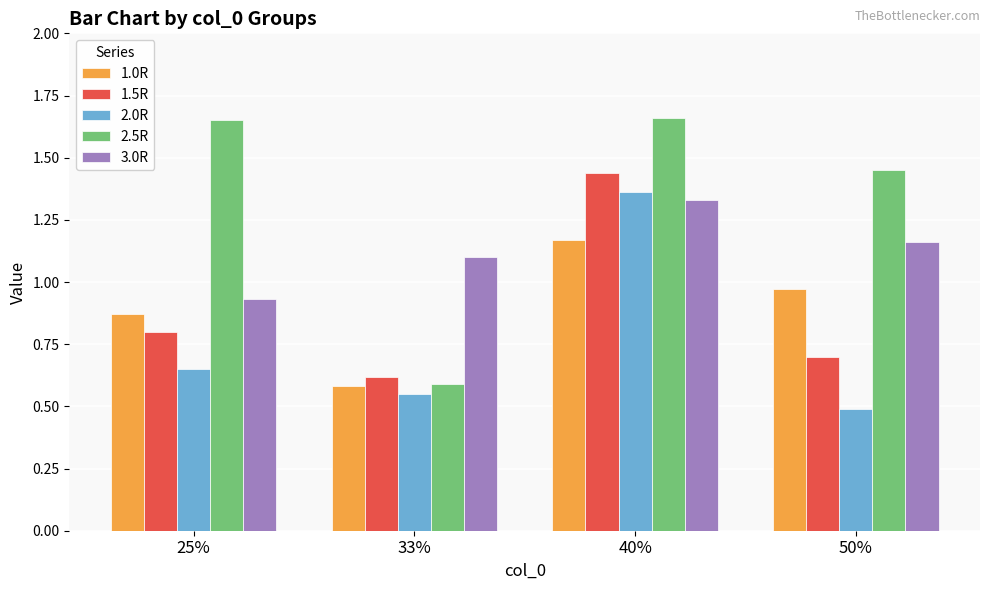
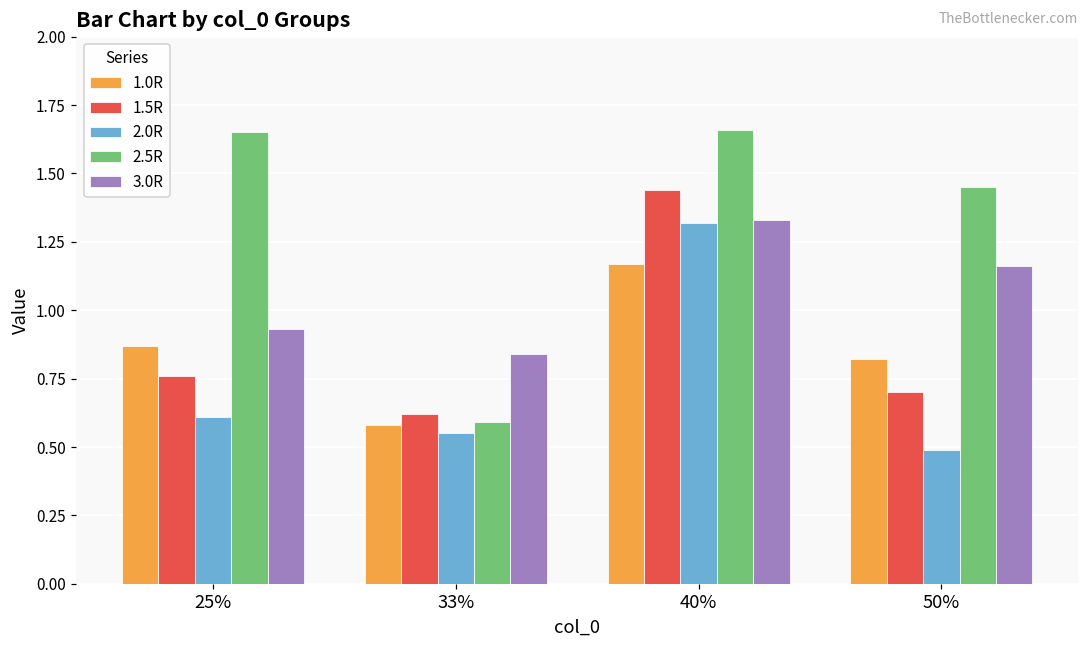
  {
    "1.0R": {
      "25%": 0.87,
      "33%": 0.58,
      "40%": 1.17,
-     "50%": 0.97
+     "50%": 0.82
    },
    "1.5R": {
-     "25%": 0.80,
+     "25%": 0.76,
      "33%": 0.62,
      "40%": 1.44,
      "50%": 0.70
    },
    "2.0R": {
-     "25%": 0.65,
+     "25%": 0.61,
      "33%": 0.55,
-     "40%": 1.36,
+     "40%": 1.32,
      "50%": 0.49
    },
    "2.5R": {
      "25%": 1.65,
      "33%": 0.59,
      "40%": 1.66,
      "50%": 1.45
    },
    "3.0R": {
      "25%": 0.93,
-     "33%": 1.10,
+     "33%": 0.84,
      "40%": 1.33,
      "50%": 1.16
    }
  }
